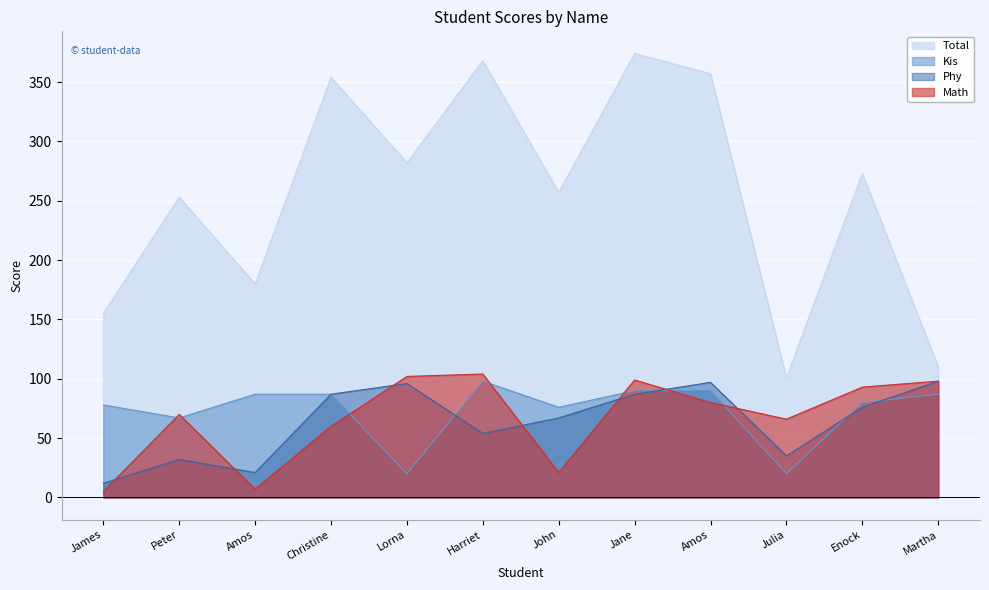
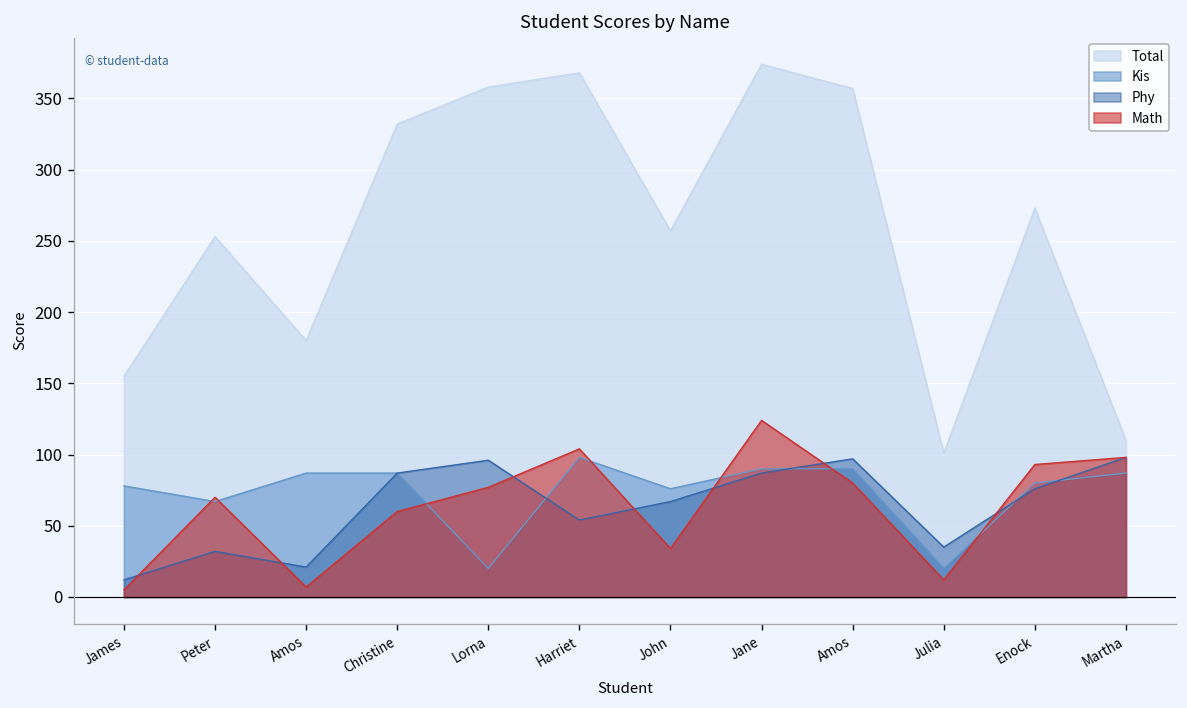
  {
    "Total": {
      "James": 155,
      "Peter": 253,
-     "Christine": 354,
-     "Lorna": 282,
+     "Christine": 332,
+     "Lorna": 358,
      "Harriet": 368,
      "John": 257,
      "Jane": 374,
      "Julia": 101,
      "Enock": 273,
      "Martha": 110
    },
    "Math": {
      "James": 5,
      "Peter": 70,
      "Christine": 60,
-     "Lorna": 102,
+     "Lorna": 77,
      "Harriet": 104,
-     "John": 21,
-     "Jane": 99,
-     "Julia": 66,
+     "John": 34,
+     "Jane": 124,
+     "Julia": 12,
      "Enock": 93
    }
  }
